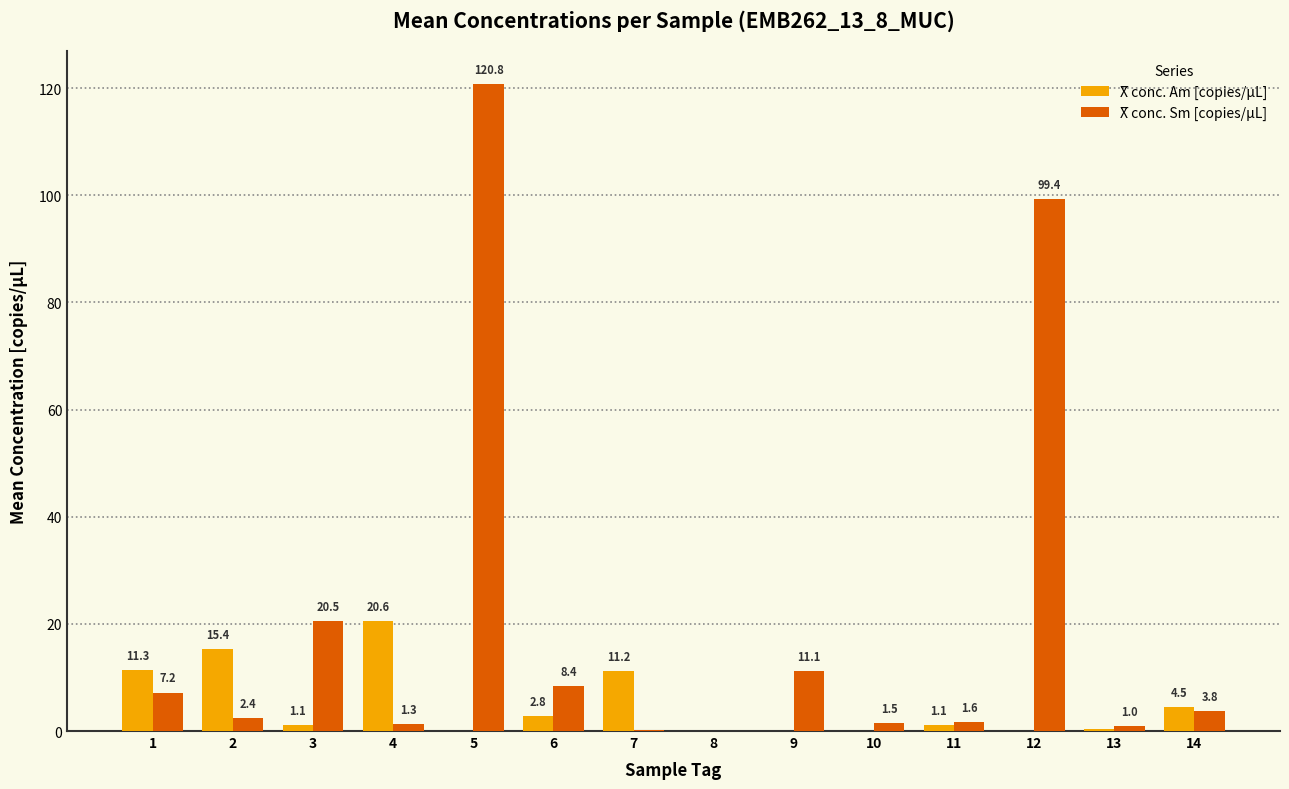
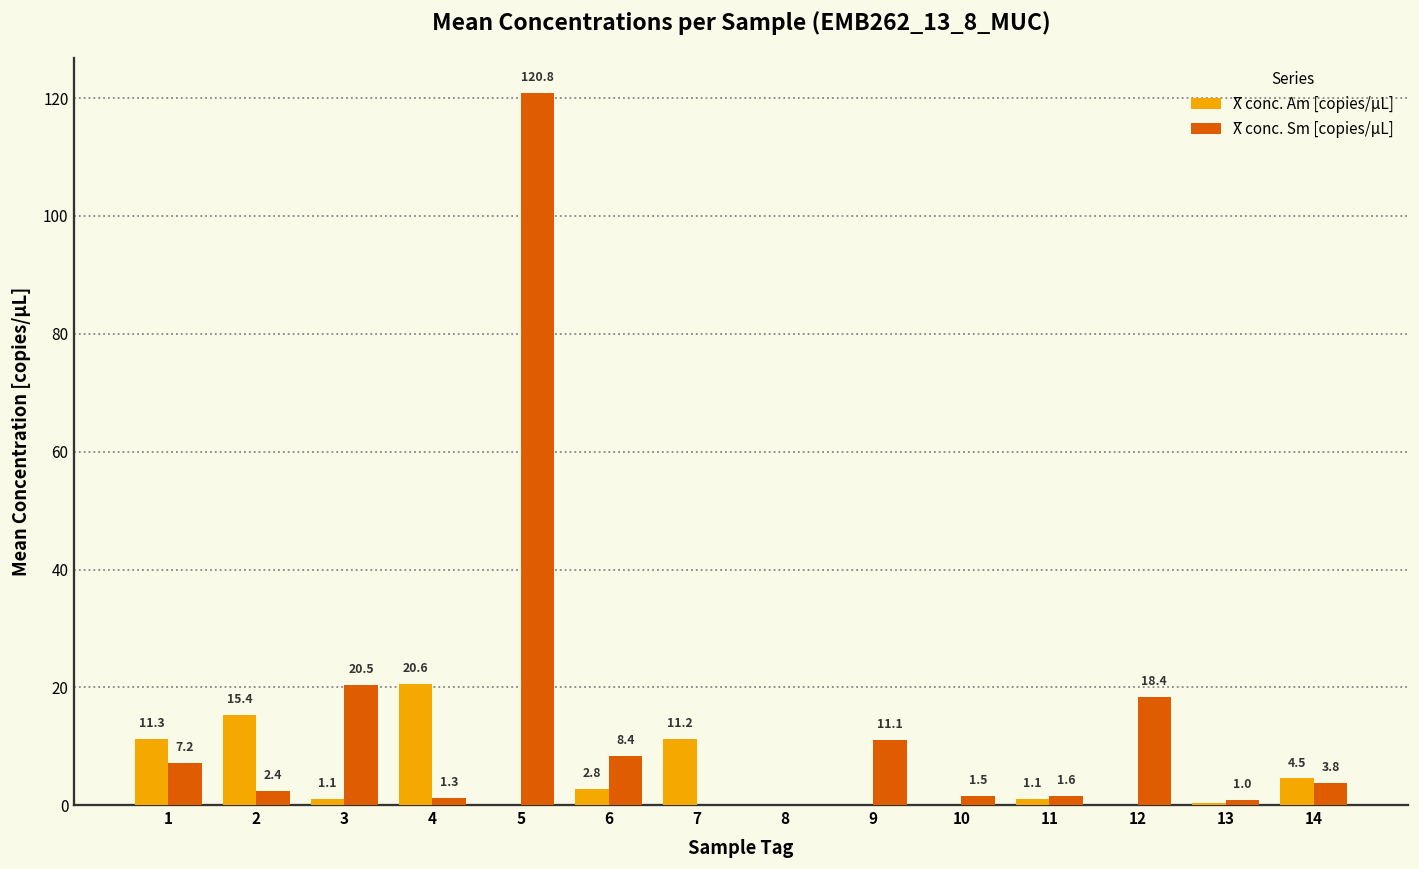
  {
    "X̅ conc. Am [copies/µL]": {
      "1": 11.3,
      "2": 15.4,
      "3": 1.1,
      "4": 20.6,
      "6": 2.8,
      "7": 11.2,
      "11": 1.1,
      "14": 4.5
    },
    "X̅ conc. Sm [copies/µL]": {
      "1": 7.2,
      "2": 2.4,
      "3": 20.5,
      "4": 1.3,
      "5": 120.8,
      "6": 8.4,
      "9": 11.1,
      "10": 1.5,
      "11": 1.6,
-     "12": 99.4,
+     "12": 18.4,
      "13": 1.0,
      "14": 3.8
    }
  }
